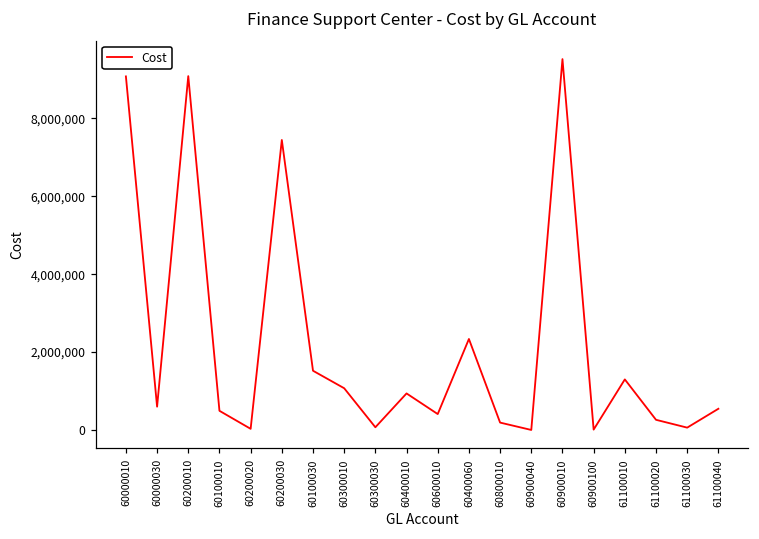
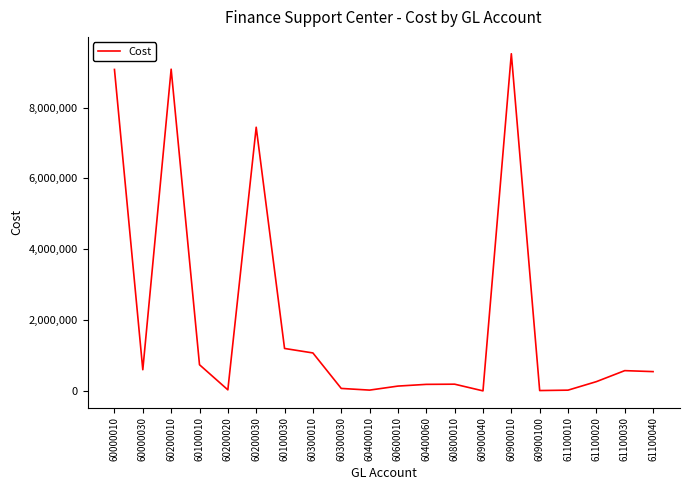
  {
    "60000010": "9,100,000",
    "60000030": "600,000",
    "60200010": "9,100,000",
-   "60100010": "500,000",
+   "60100010": "700,000",
    "60200020": "0",
    "60200030": "7,400,000",
-   "60100030": "1,500,000",
+   "60100030": "1,200,000",
    "60300010": "1,100,000",
    "60300030": "100,000",
-   "60400010": "900,000",
-   "60600010": "400,000",
-   "60400060": "2,300,000",
+   "60400010": "0",
+   "60600010": "100,000",
+   "60400060": "200,000",
    "60800010": "200,000",
    "60900040": "0",
    "60900010": "9,500,000",
    "60900100": "0",
-   "61100010": "1,300,000",
+   "61100010": "0",
    "61100020": "300,000",
-   "61100030": "100,000",
+   "61100030": "600,000",
    "61100040": "500,000"
  }
